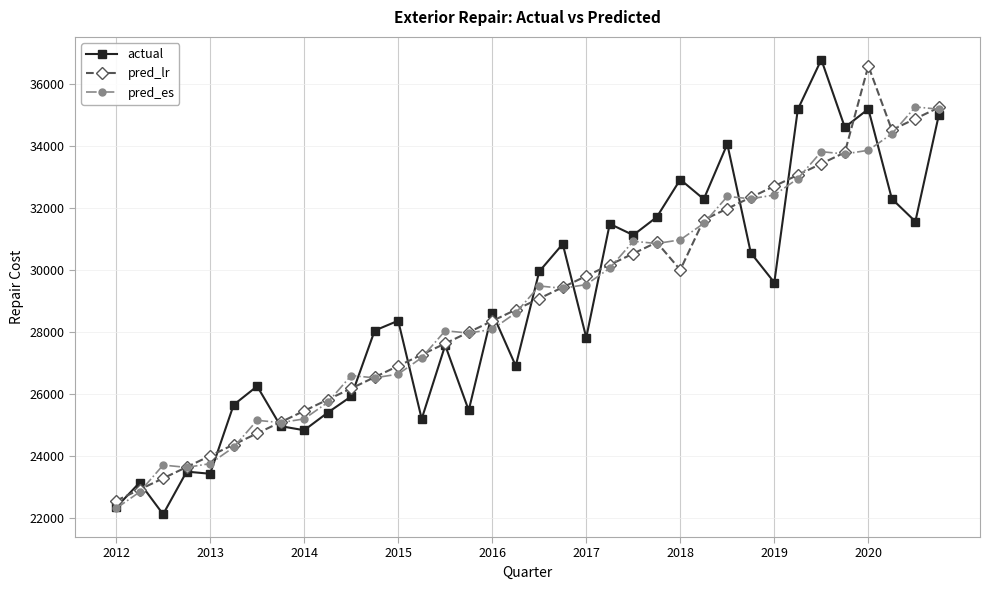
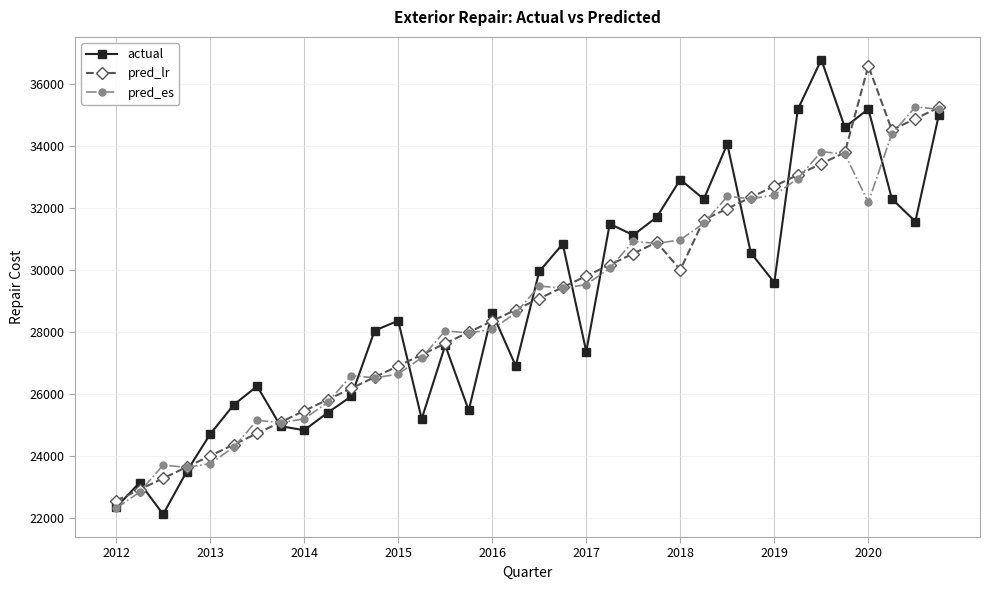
  {
    "actual": {
-     "2013": 23400,
+     "2013": 24700,
      "2014": 24800,
      "2015": 28400,
      "2016": 28600,
-     "2017": 27800,
+     "2017": 27400,
      "2018": 32900,
      "2019": 29600,
      "2020": 35200
    },
    "pred_lr": {
      "2012": 22600,
      "2013": 24000,
      "2014": 25500,
      "2015": 26900,
      "2016": 28400,
      "2017": 29800,
      "2018": 30000,
      "2019": 32700,
      "2020": 36600
    },
    "pred_es": {
      "2013": 23800,
      "2014": 25200,
      "2015": 26600,
      "2016": 28100,
      "2017": 29500,
      "2018": 31000,
      "2019": 32400,
-     "2020": 33900
+     "2020": 32200
    }
  }
